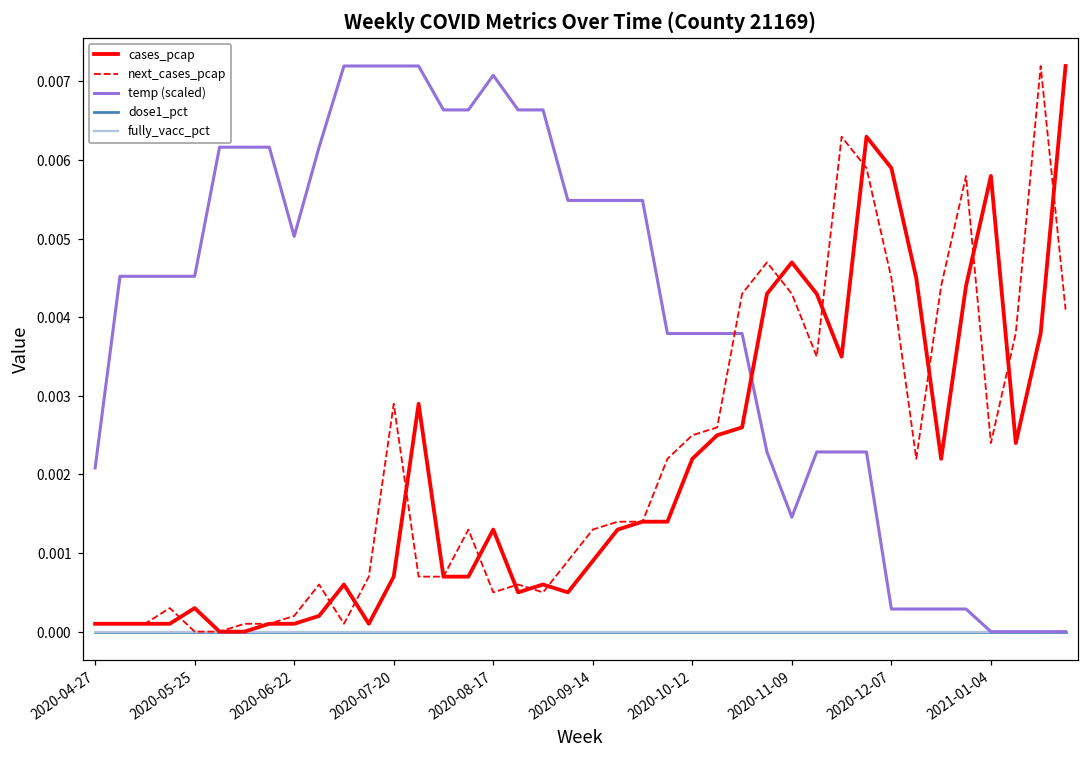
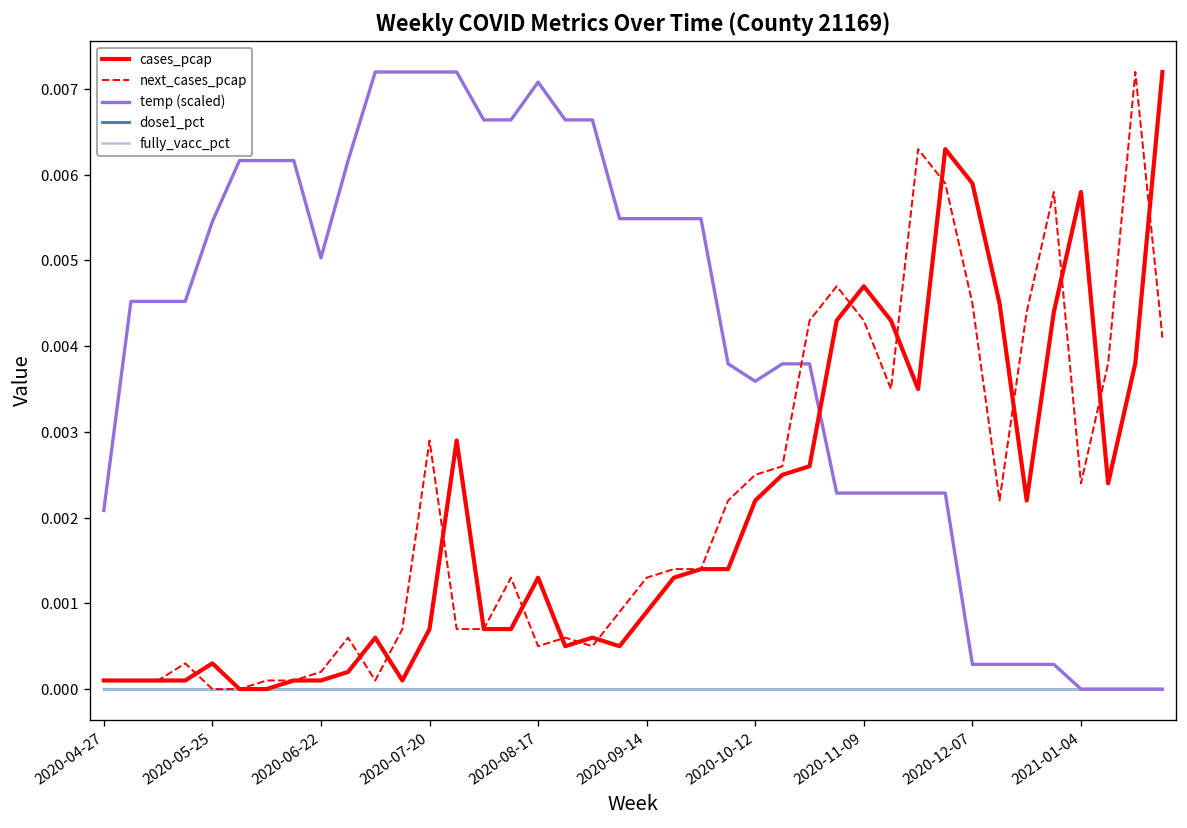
  {
    "temp (scaled)": {
      "2020-04-27": 0.0021,
-     "2020-05-25": 0.0045,
+     "2020-05-25": 0.0055,
      "2020-06-22": 0.0050,
      "2020-07-20": 0.0072,
      "2020-08-17": 0.0071,
      "2020-09-14": 0.0055,
-     "2020-10-12": 0.0038,
-     "2020-11-09": 0.0015,
+     "2020-10-12": 0.0036,
+     "2020-11-09": 0.0023,
      "2020-12-07": 0.0003
    },
    "fully_vacc_pct": {
      "2020-04-27": 0.0000,
      "2020-06-22": 0.0000,
      "2020-07-20": 0.0000,
      "2020-08-17": 0.0000,
      "2020-09-14": 0.0000,
      "2020-10-12": 0.0000,
      "2020-11-09": 0.0000,
      "2020-12-07": 0.0000
    }
  }
